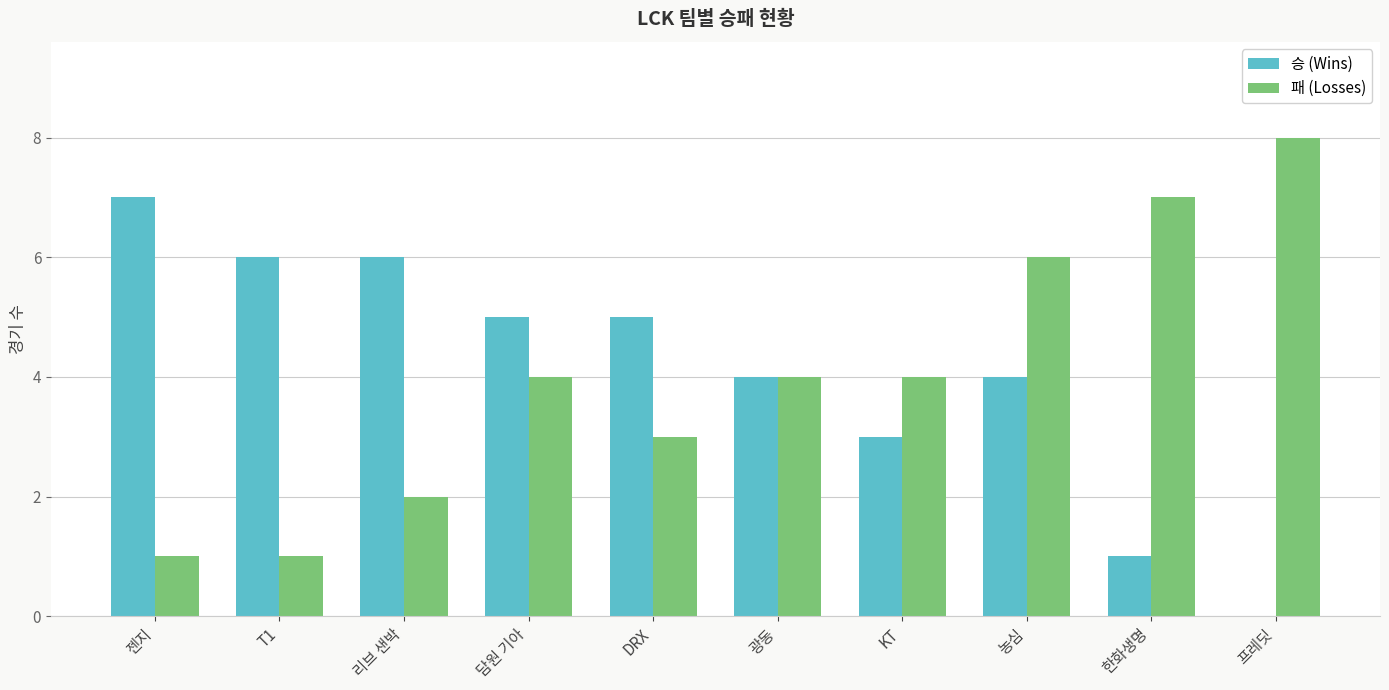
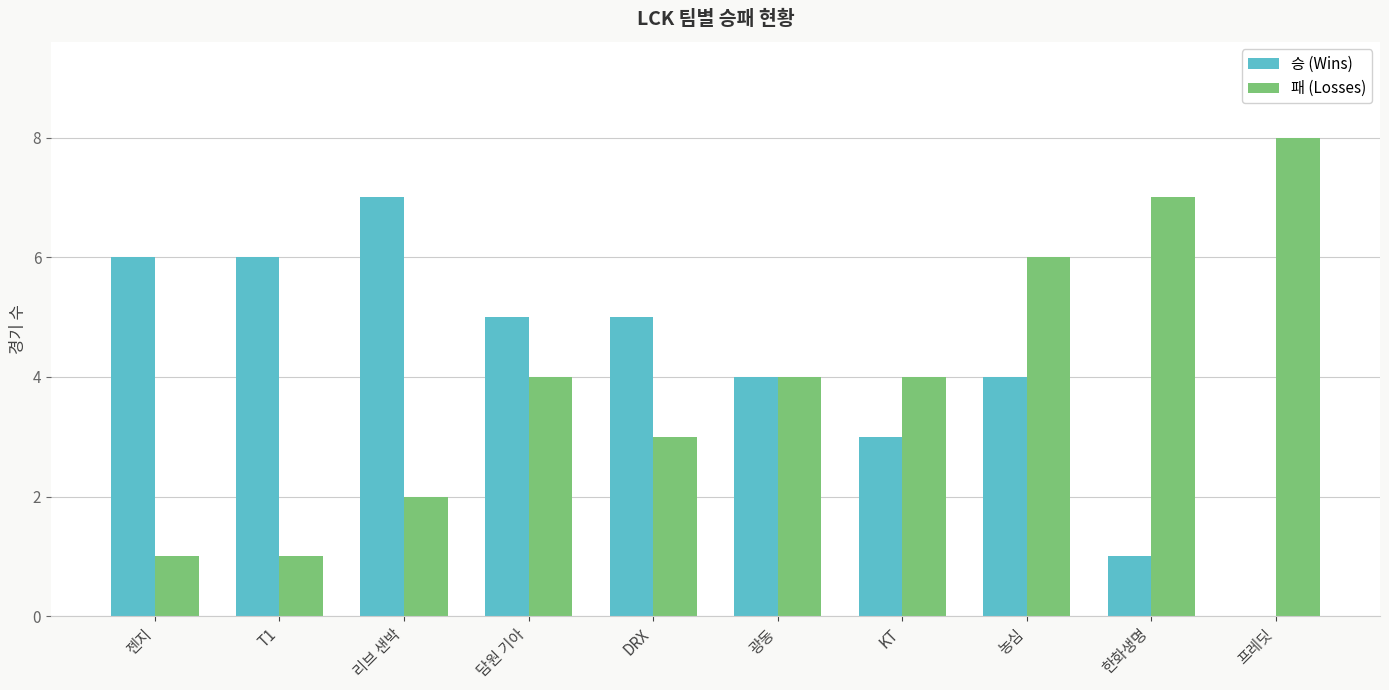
  {
    "승 (Wins)": {
-     "젠지": 7,
+     "젠지": 6,
      "T1": 6,
-     "리브 샌박": 6,
+     "리브 샌박": 7,
      "담원 기아": 5,
      "DRX": 5,
      "광동": 4,
      "KT": 3,
      "농심": 4,
      "한화생명": 1,
      "프레딧": 0
    },
    "패 (Losses)": {
      "젠지": 1,
      "T1": 1,
      "리브 샌박": 2,
      "담원 기아": 4,
      "DRX": 3,
      "광동": 4,
      "KT": 4,
      "농심": 6,
      "한화생명": 7,
      "프레딧": 8
    }
  }
